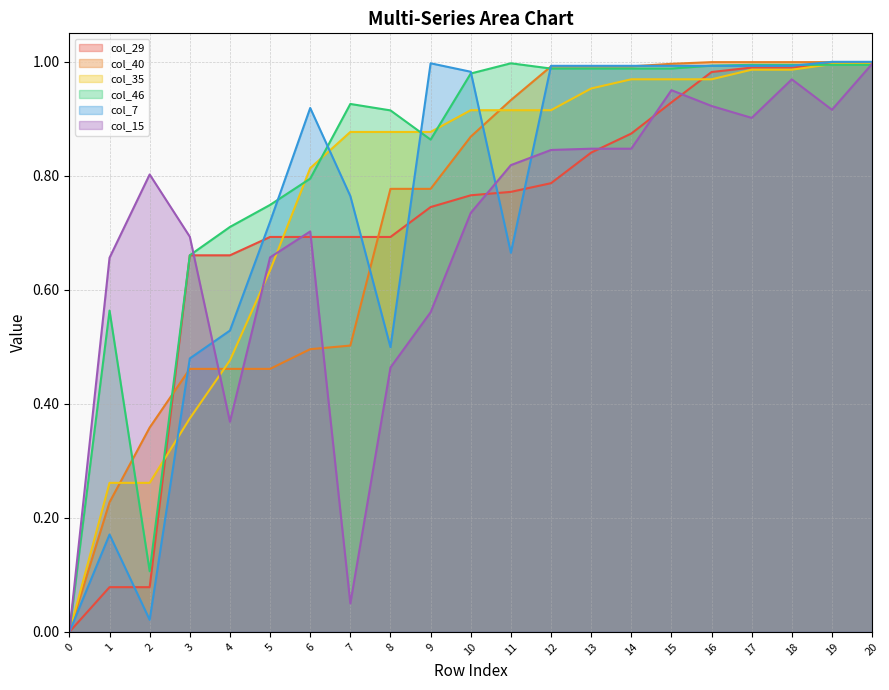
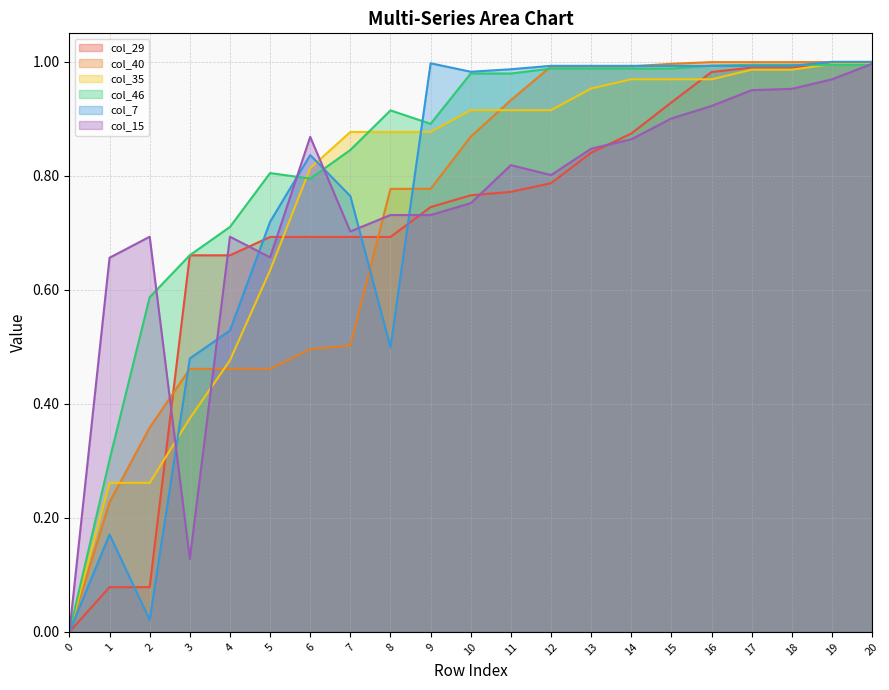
  {
    "col_46": {
-     "1": 0.56,
-     "2": 0.11,
+     "1": 0.30,
+     "2": 0.59,
      "4": 0.71,
-     "5": 0.75,
+     "5": 0.80,
      "6": 0.80,
-     "7": 0.93,
+     "7": 0.85,
      "8": 0.91,
-     "9": 0.86,
-     "11": 1.00,
+     "9": 0.89,
+     "11": 0.98,
      "15": 0.99
    },
    "col_7": {
      "1": 0.17,
      "2": 0.02,
      "3": 0.48,
      "4": 0.53,
      "5": 0.72,
-     "6": 0.92,
+     "6": 0.84,
      "7": 0.76,
      "8": 0.50,
      "9": 1.00,
-     "11": 0.67
+     "11": 0.99
    },
    "col_15": {
      "1": 0.66,
-     "2": 0.80,
-     "3": 0.69,
-     "4": 0.37,
+     "2": 0.69,
+     "3": 0.13,
+     "4": 0.69,
      "5": 0.66,
-     "6": 0.70,
-     "7": 0.05,
-     "8": 0.46,
-     "9": 0.56,
-     "10": 0.74,
+     "6": 0.87,
+     "7": 0.70,
+     "8": 0.73,
+     "9": 0.73,
+     "10": 0.75,
      "11": 0.82,
-     "12": 0.85,
+     "12": 0.80,
      "13": 0.85,
-     "14": 0.85,
-     "15": 0.95,
+     "14": 0.86,
+     "15": 0.90,
      "16": 0.92,
-     "17": 0.90,
-     "18": 0.97,
-     "19": 0.92
+     "17": 0.95,
+     "18": 0.95,
+     "19": 0.97
    }
  }
